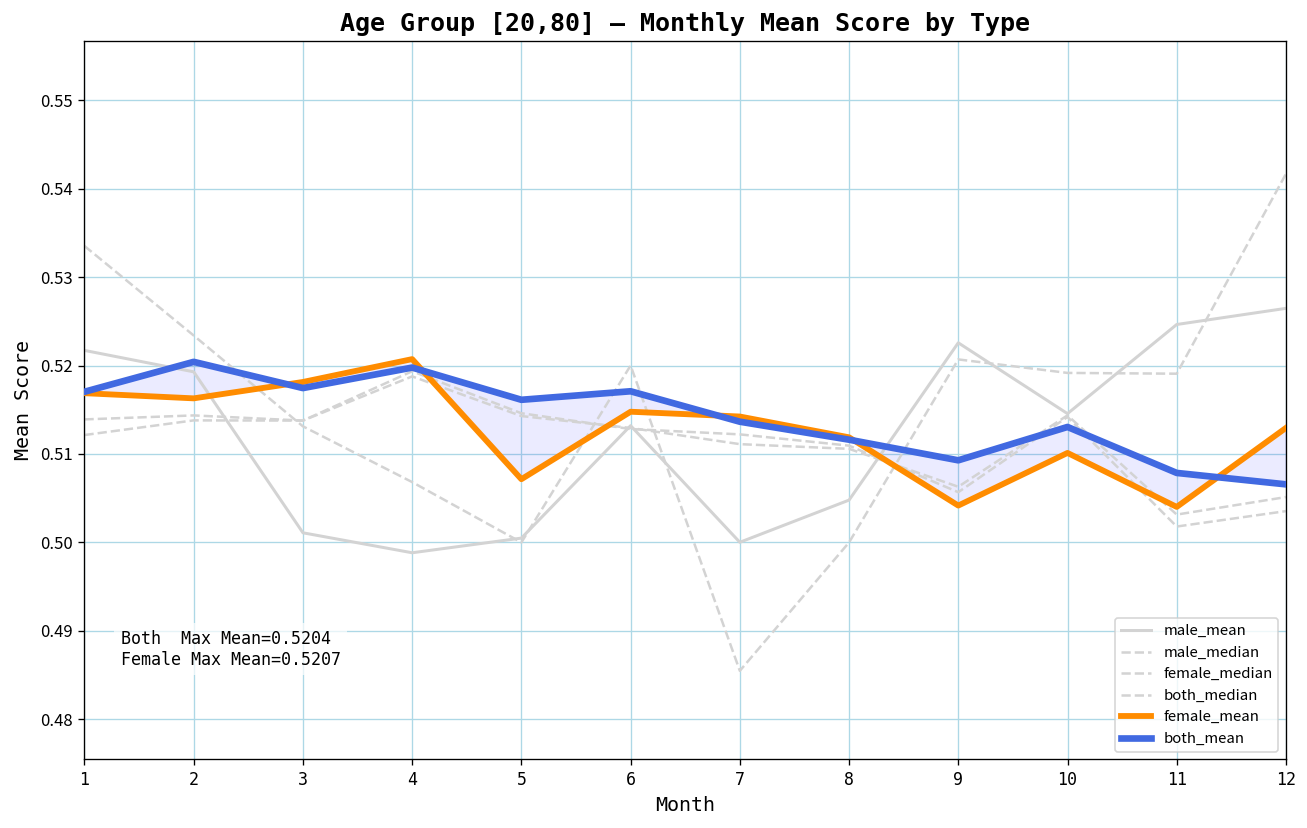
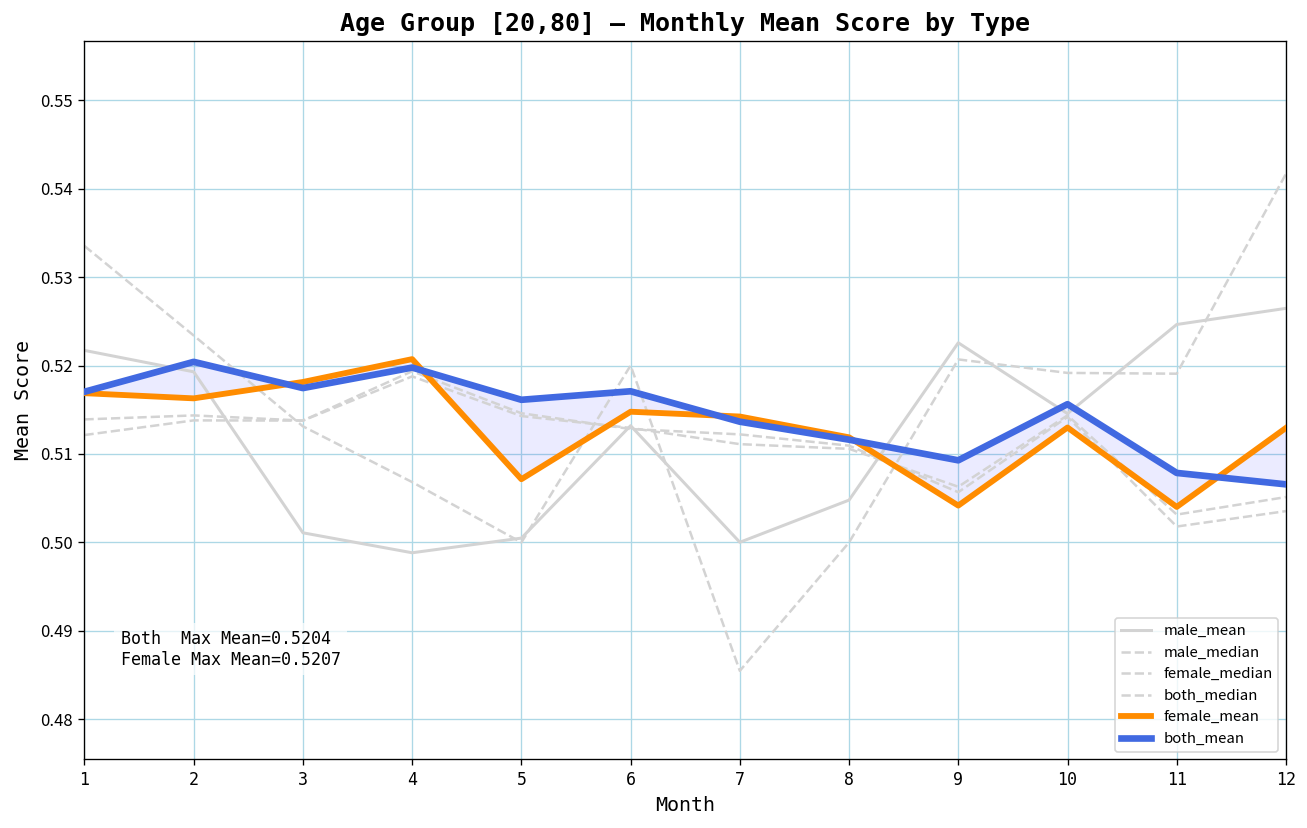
  {
    "female_mean": {
      "2": 0.516,
      "5": 0.507,
      "6": 0.515,
      "9": 0.504,
-     "10": 0.510,
+     "10": 0.513,
      "11": 0.504
    },
    "both_mean": {
      "3": 0.517,
      "4": 0.520,
      "7": 0.514,
-     "10": 0.513,
+     "10": 0.516,
      "12": 0.507
    }
  }
